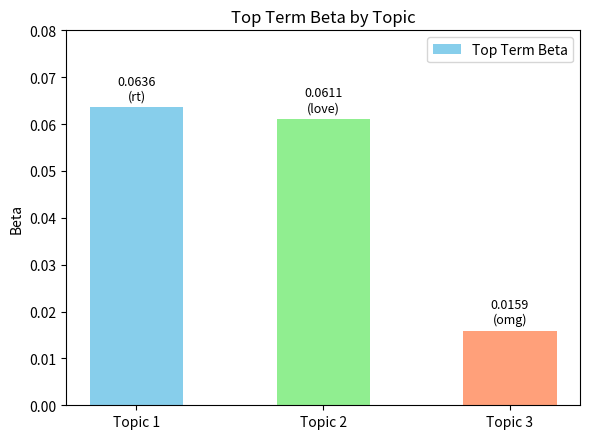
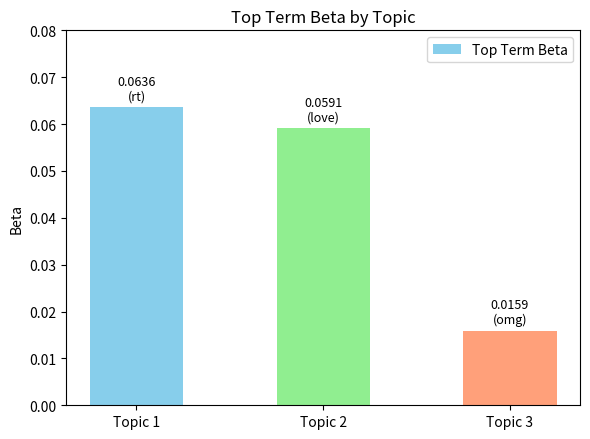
  {
    "Topic 1": 0.0636,
-   "Topic 2": 0.0611,
+   "Topic 2": 0.0591,
    "Topic 3": 0.0159
  }
